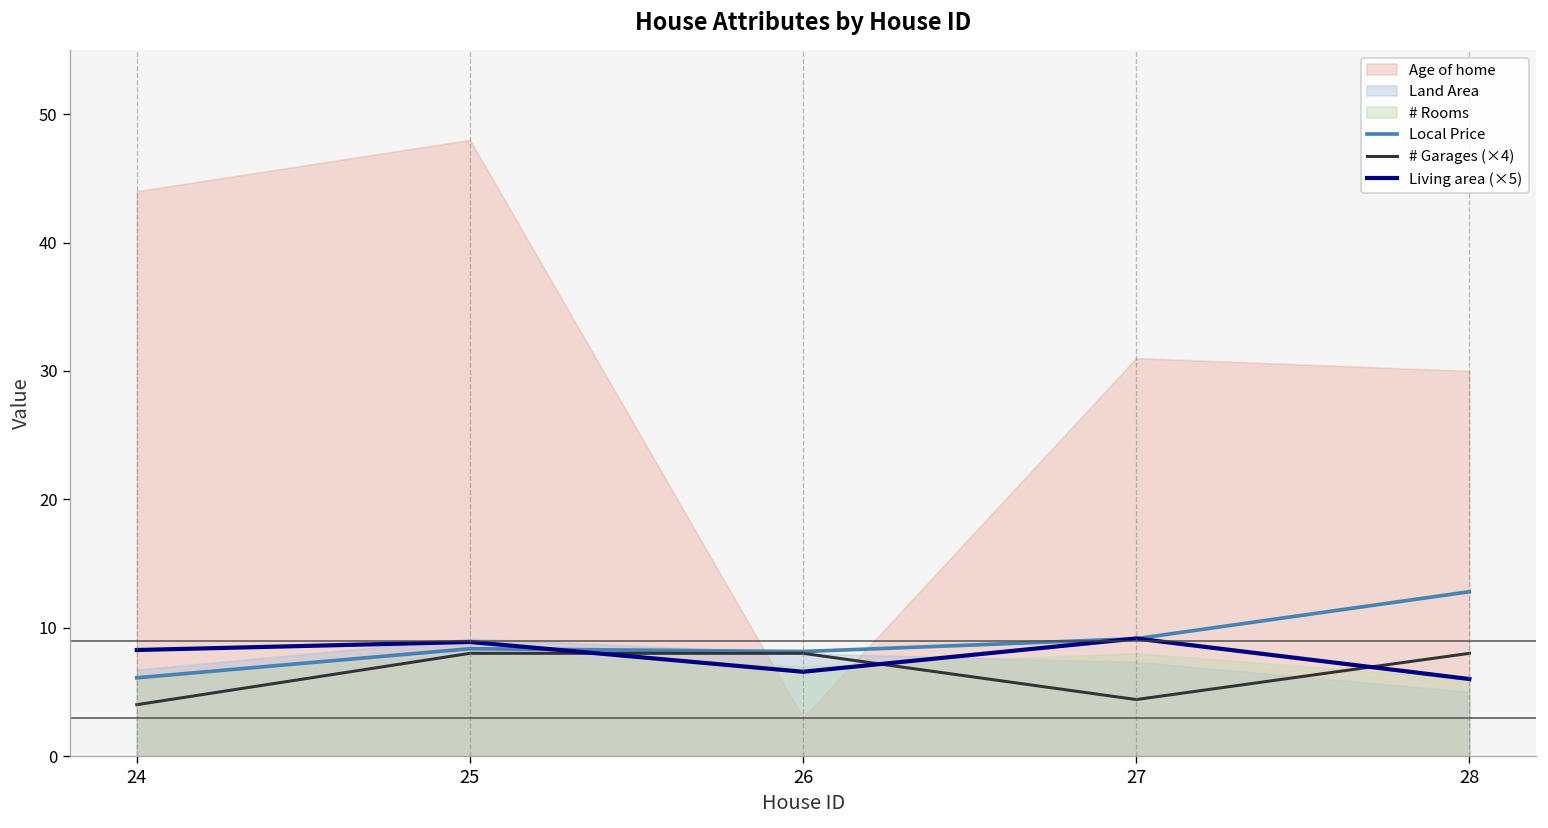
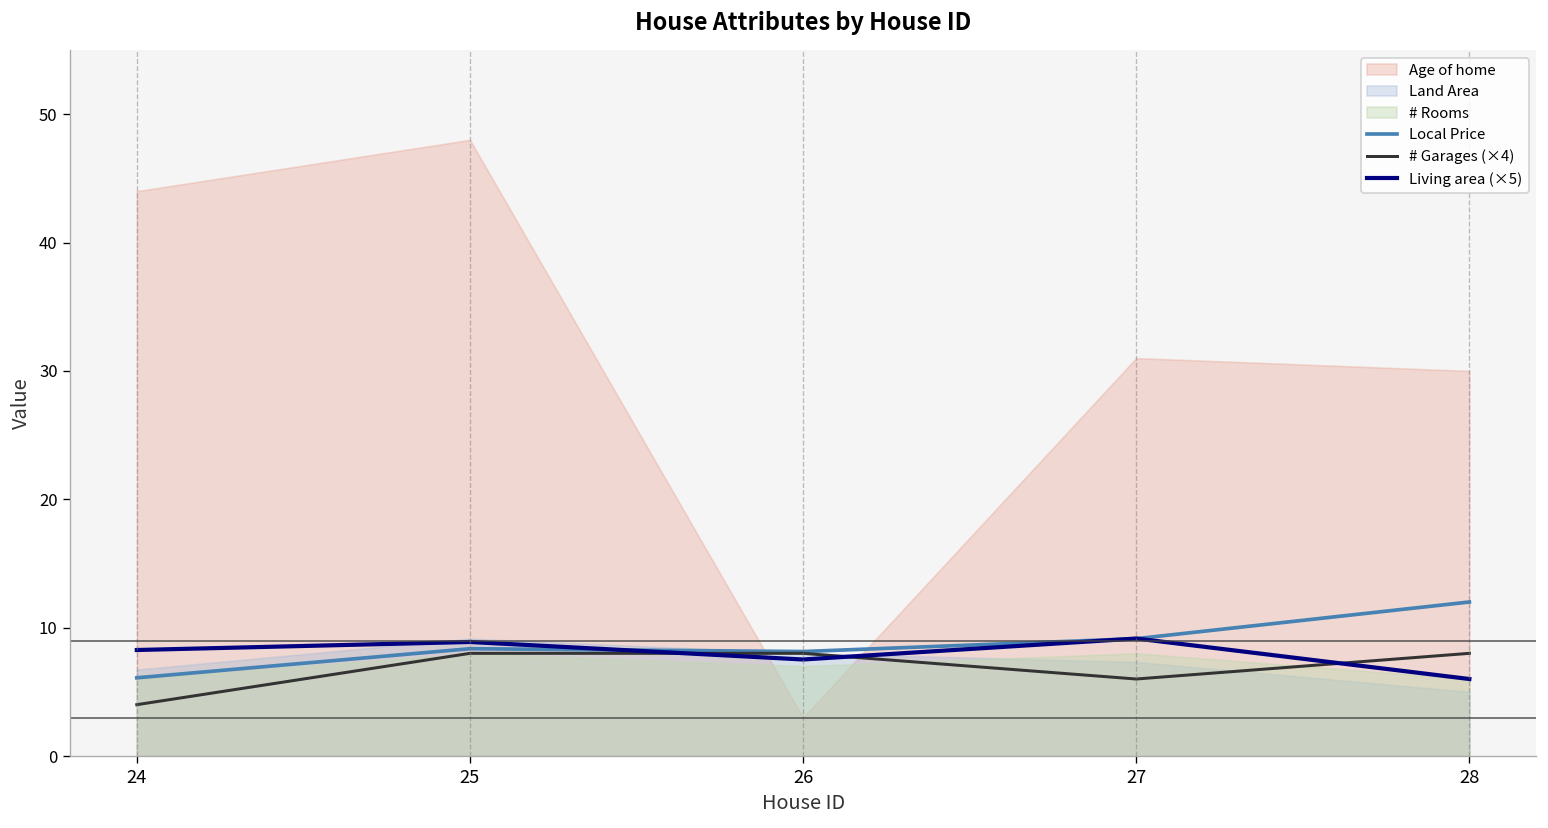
  {
    "Local Price": {
      "25": 8.4,
-     "28": 12.8
+     "28": 12.0
    },
    "# Garages (×4)": {
      "24": 4.0,
-     "27": 4.4,
+     "27": 6.0,
      "28": 8.0
    },
    "Living area (×5)": {
      "24": 8.3,
      "25": 8.9,
-     "26": 6.6
+     "26": 7.5
    }
  }
